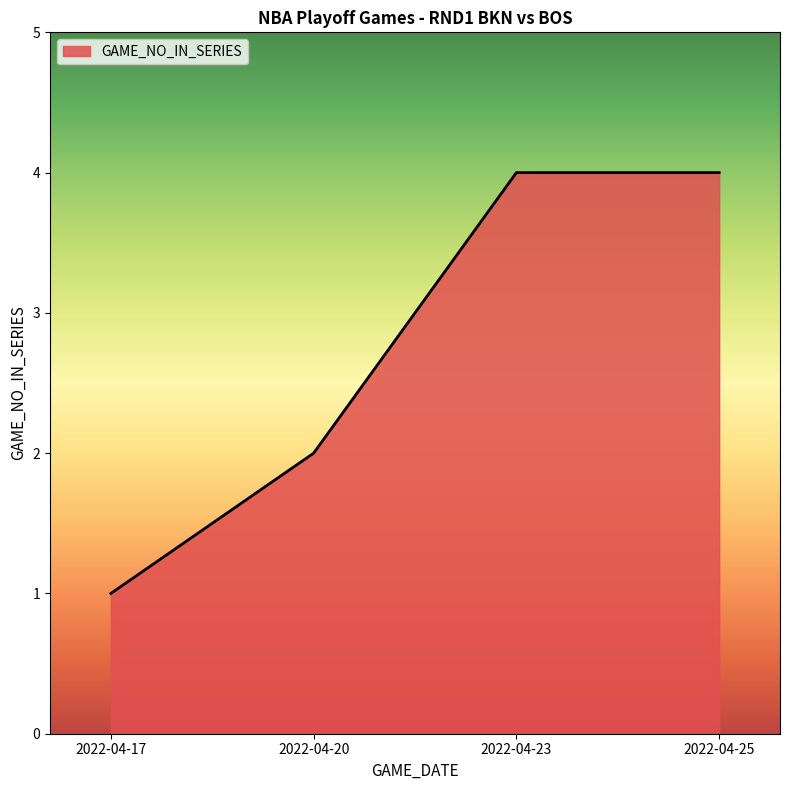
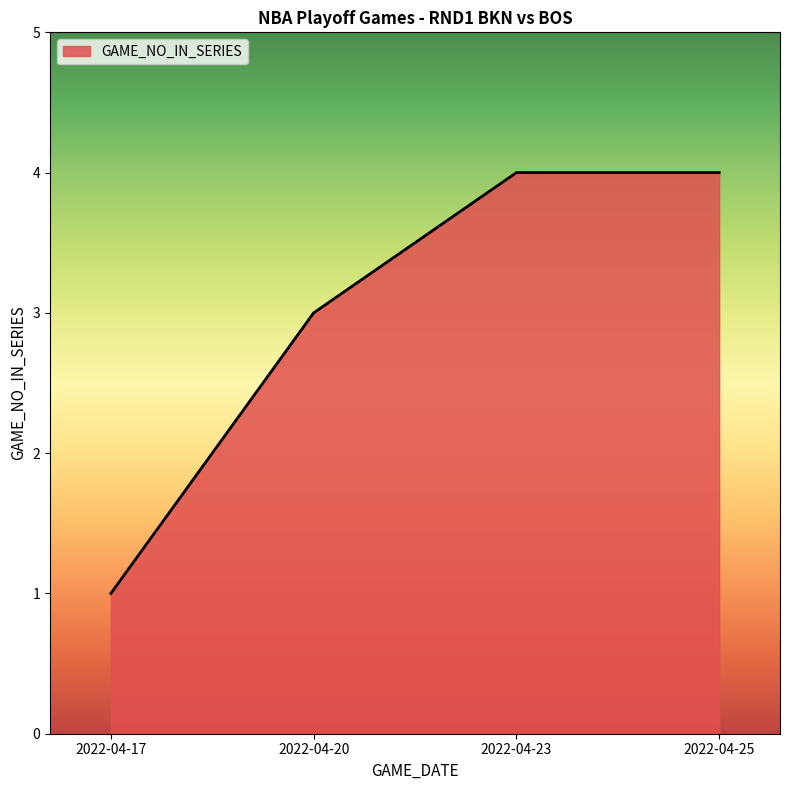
  {
    "2022-04-17": 1,
-   "2022-04-20": 2,
+   "2022-04-20": 3,
    "2022-04-23": 4,
    "2022-04-25": 4
  }
